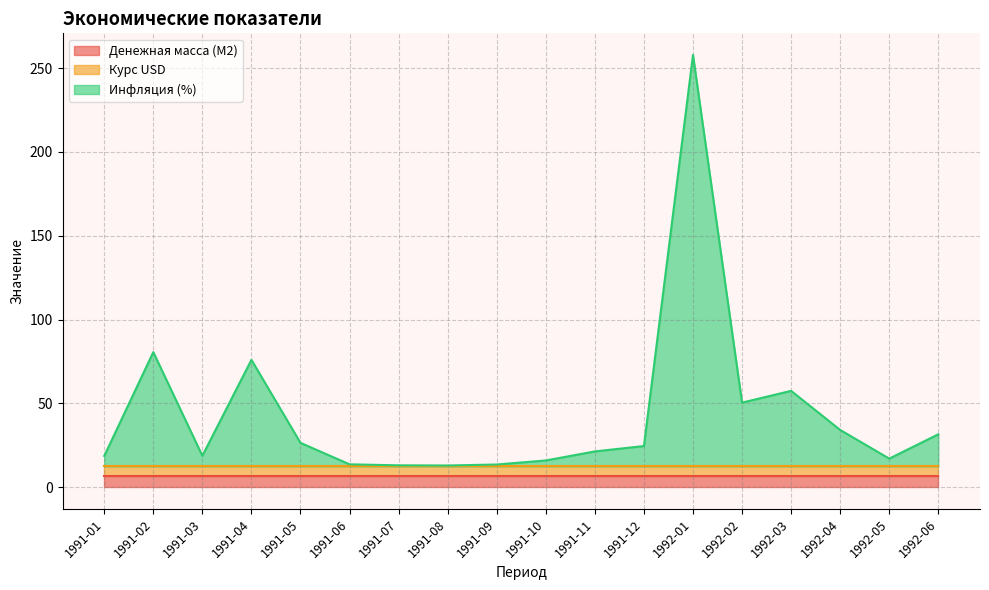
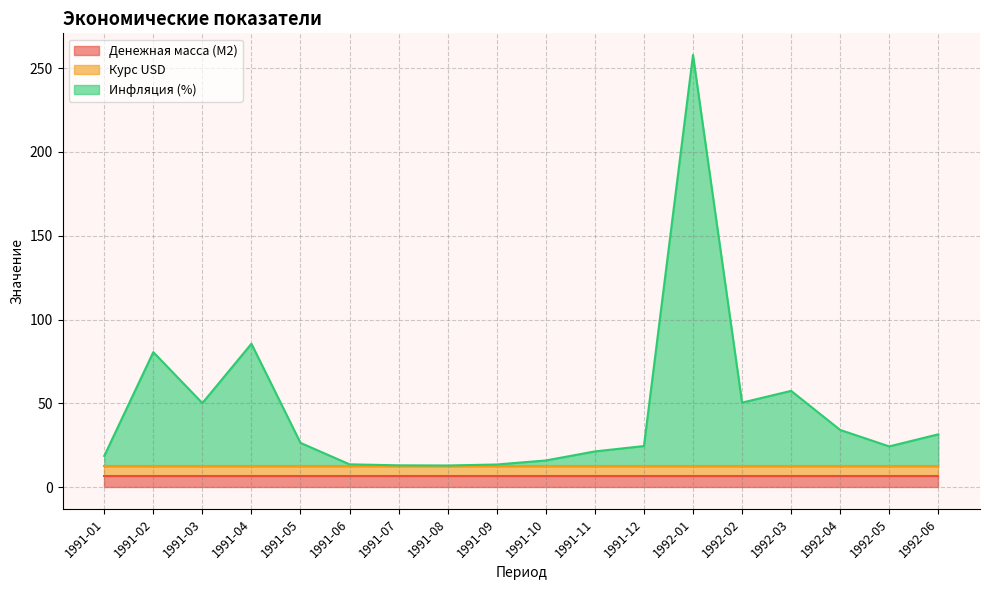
  {
    "Денежная масса (М2)": {
      "1991-01": 7,
      "1991-02": 7,
      "1991-03": 7,
      "1991-04": 7,
      "1991-05": 7,
      "1991-06": 7,
      "1991-07": 7,
      "1991-08": 7,
      "1991-09": 7,
      "1991-10": 7,
      "1991-11": 7,
      "1991-12": 7,
      "1992-01": 7,
      "1992-02": 7,
      "1992-03": 7,
      "1992-04": 7,
      "1992-05": 7,
      "1992-06": 7
    },
    "Курс USD": {
      "1991-01": 13,
      "1991-02": 13,
      "1991-03": 13,
      "1991-04": 13,
      "1991-05": 13,
      "1991-10": 13,
      "1991-11": 13,
      "1991-12": 13,
      "1992-01": 13,
      "1992-02": 13,
      "1992-03": 13,
      "1992-04": 13,
      "1992-05": 13,
      "1992-06": 13
    },
    "Инфляция (%)": {
      "1991-01": 19,
      "1991-02": 81,
-     "1991-03": 19,
-     "1991-04": 76,
+     "1991-03": 50,
+     "1991-04": 86,
      "1991-05": 27,
      "1991-10": 16,
      "1991-11": 21,
      "1991-12": 25,
      "1992-01": 258,
      "1992-02": 51,
      "1992-03": 58,
      "1992-04": 34,
-     "1992-05": 17,
+     "1992-05": 24,
      "1992-06": 32
    }
  }
